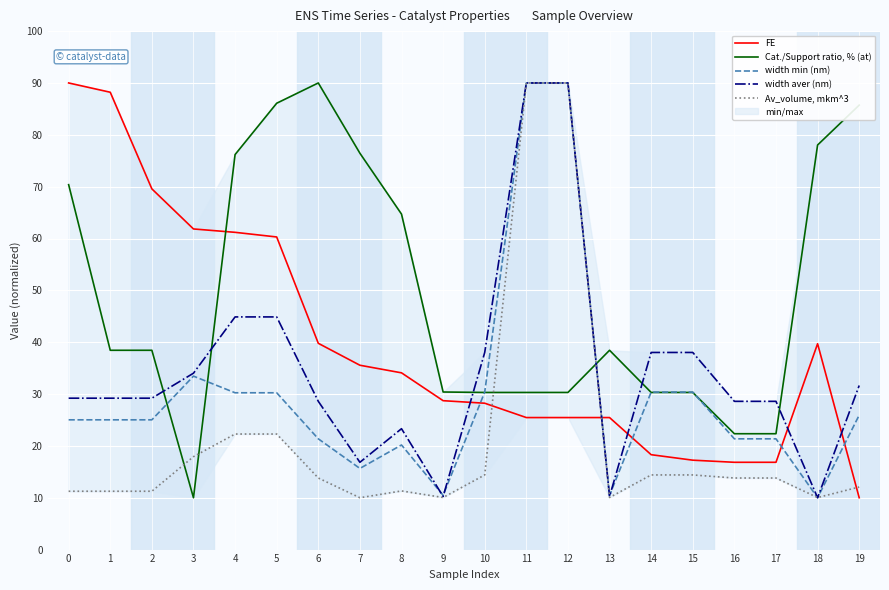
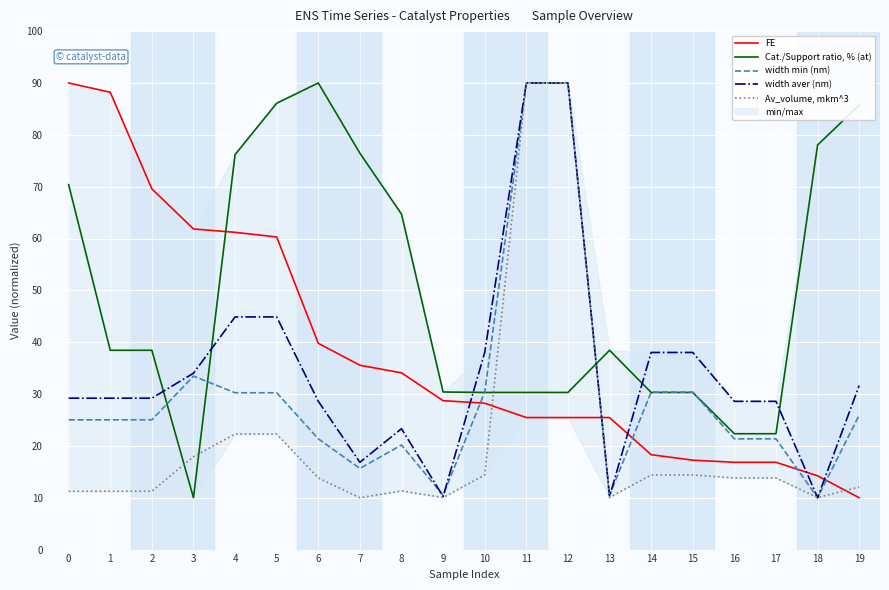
  {
    "FE": {
      "4": 61,
      "5": 60,
      "6": 40,
      "7": 36,
      "8": 34,
      "9": 29,
      "10": 28,
      "11": 25,
      "12": 25,
      "13": 25,
      "14": 18,
      "15": 17,
      "16": 17,
      "17": 17,
-     "18": 40,
+     "18": 14,
      "19": 10
    },
    "Cat./Support ratio, % (at)": {
      "0": 70,
      "1": 38,
      "2": 38,
      "3": 10,
      "11": 30,
      "12": 30,
      "16": 22,
      "17": 22
    },
    "width min (nm)": {
      "0": 25,
      "1": 25,
      "2": 25,
      "3": 33,
      "4": 30,
      "5": 30,
      "6": 21,
      "7": 16,
      "8": 20,
      "16": 21,
      "17": 21,
      "19": 26
    },
    "width aver (nm)": {
      "0": 29,
      "1": 29,
      "2": 29,
      "3": 34,
      "4": 45,
      "5": 45,
      "6": 29,
      "7": 17,
      "8": 23,
      "19": 32
    },
    "Av_volume, mkm^3": {
      "0": 11,
      "1": 11,
      "2": 11,
      "3": 18,
      "4": 22,
      "5": 22,
      "6": 14,
      "7": 10,
      "8": 11,
      "10": 14,
      "14": 14,
      "15": 14,
      "16": 14,
      "17": 14,
      "19": 12
    }
  }
